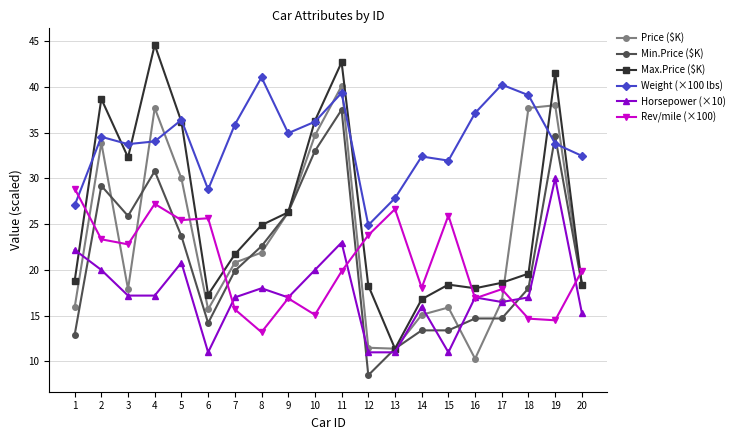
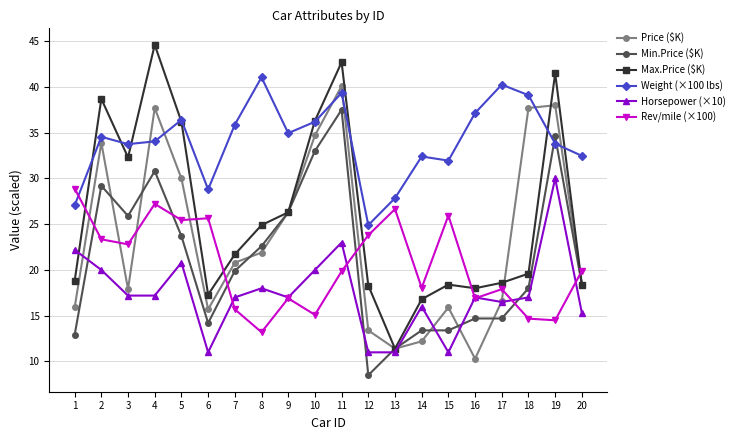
  {
    "Price ($K)": {
      "1": 16,
      "2": 34,
      "3": 18,
      "4": 38,
      "5": 30,
      "6": 16,
      "7": 21,
      "8": 22,
      "10": 35,
      "11": 40,
-     "12": 12,
-     "14": 15,
+     "12": 13,
+     "14": 12,
      "15": 16,
      "16": 10,
      "18": 38,
      "19": 38
    },
    "Weight (×100 lbs)": {
      "1": 27,
      "2": 35,
      "3": 34,
      "4": 34,
      "6": 29,
      "7": 36,
      "8": 41,
      "9": 35,
      "11": 39,
      "12": 25,
      "13": 28,
      "14": 32,
      "15": 32,
      "16": 37,
      "17": 40,
      "18": 39,
      "19": 34,
      "20": 32
    },
    "Horsepower (×10)": {
      "1": 22,
      "2": 20,
      "3": 17,
      "4": 17,
      "5": 21,
      "6": 11,
      "7": 17,
      "8": 18,
      "10": 20,
      "11": 23,
      "12": 11,
      "13": 11,
      "14": 16,
      "15": 11,
      "18": 17,
      "19": 30,
      "20": 15
    },
    "Rev/mile (×100)": {
      "1": 29,
      "2": 23,
      "3": 23,
      "4": 27,
      "5": 25,
      "6": 26,
      "7": 16,
      "8": 13,
      "10": 15,
      "11": 20,
      "12": 24,
      "13": 27,
      "14": 18,
      "15": 26,
      "17": 18,
      "18": 15,
      "19": 15,
      "20": 20
    }
  }
